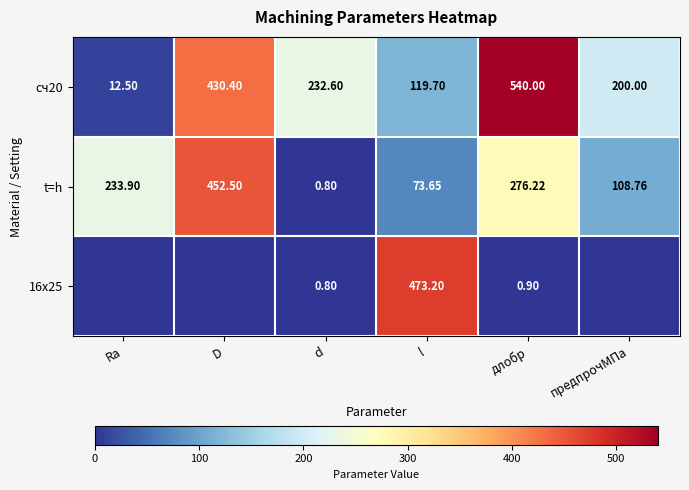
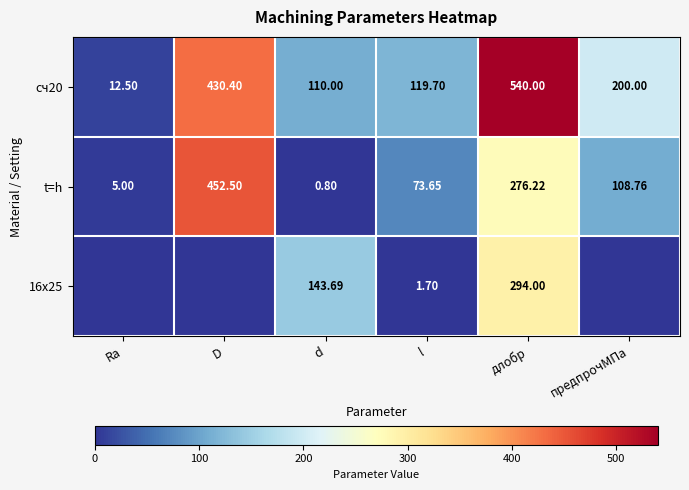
  {
    "сч20": {
      "Ra": 12.50,
      "D": 430.40,
-     "d": 232.60,
+     "d": 110.00,
      "l": 119.70,
      "длобр": 540.00,
      "предпрочМПа": 200.00
    },
    "t=h": {
-     "Ra": 233.90,
+     "Ra": 5.00,
      "D": 452.50,
      "d": 0.80,
      "l": 73.65,
      "длобр": 276.22,
      "предпрочМПа": 108.76
    },
    "16х25": {
-     "d": 0.80,
-     "l": 473.20,
-     "длобр": 0.90
+     "d": 143.69,
+     "l": 1.70,
+     "длобр": 294.00
    }
  }
